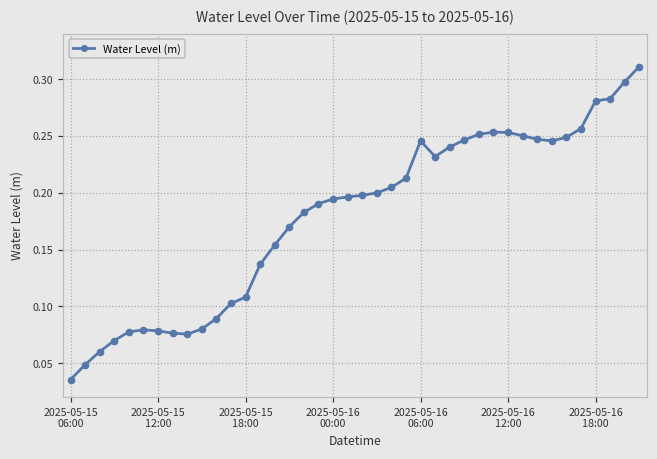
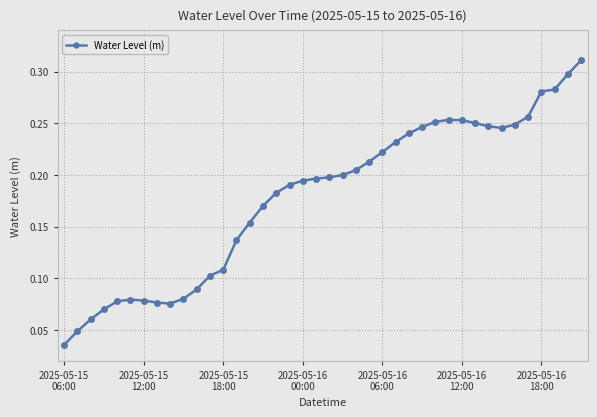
  {
    "2025-05-15 06:00": 0.036,
    "2025-05-15 12:00": 0.078,
    "2025-05-15 18:00": 0.108,
    "2025-05-16 00:00": 0.194,
-   "2025-05-16 06:00": 0.246,
+   "2025-05-16 06:00": 0.222,
    "2025-05-16 12:00": 0.253,
    "2025-05-16 18:00": 0.281
  }
